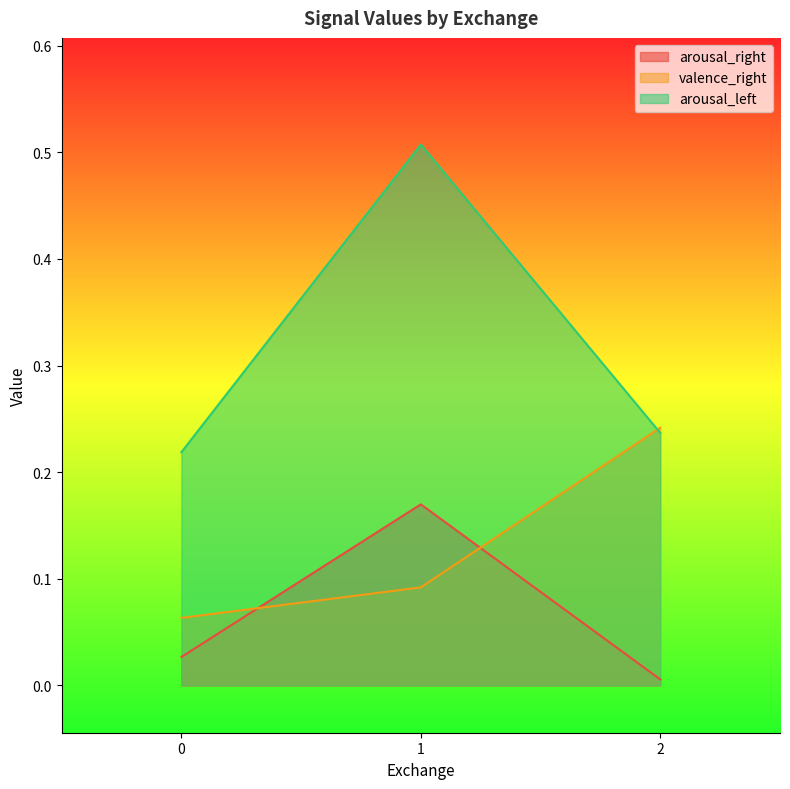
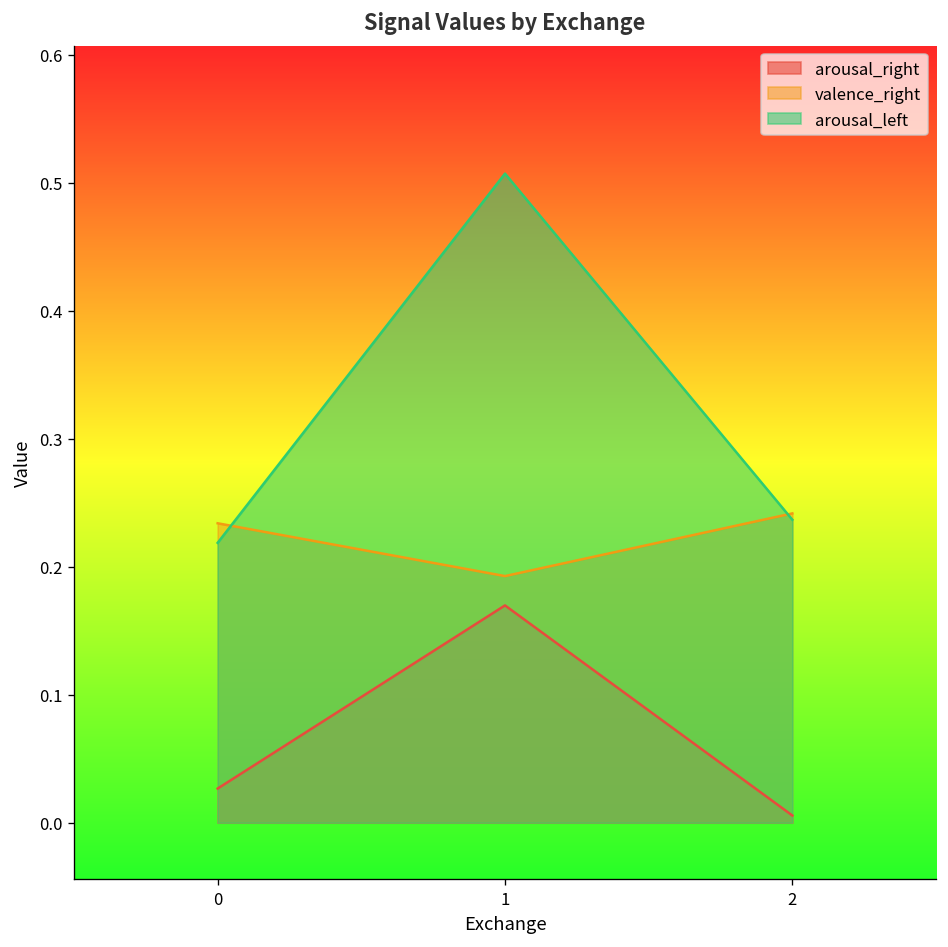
  {
    "arousal_right": {
      "0": 0.027,
      "1": 0.170,
      "2": 0.006
    },
    "valence_right": {
-     "0": 0.063,
-     "1": 0.092,
+     "0": 0.234,
+     "1": 0.193,
      "2": 0.242
    },
    "arousal_left": {
      "0": 0.219,
      "1": 0.507,
      "2": 0.237
    }
  }
